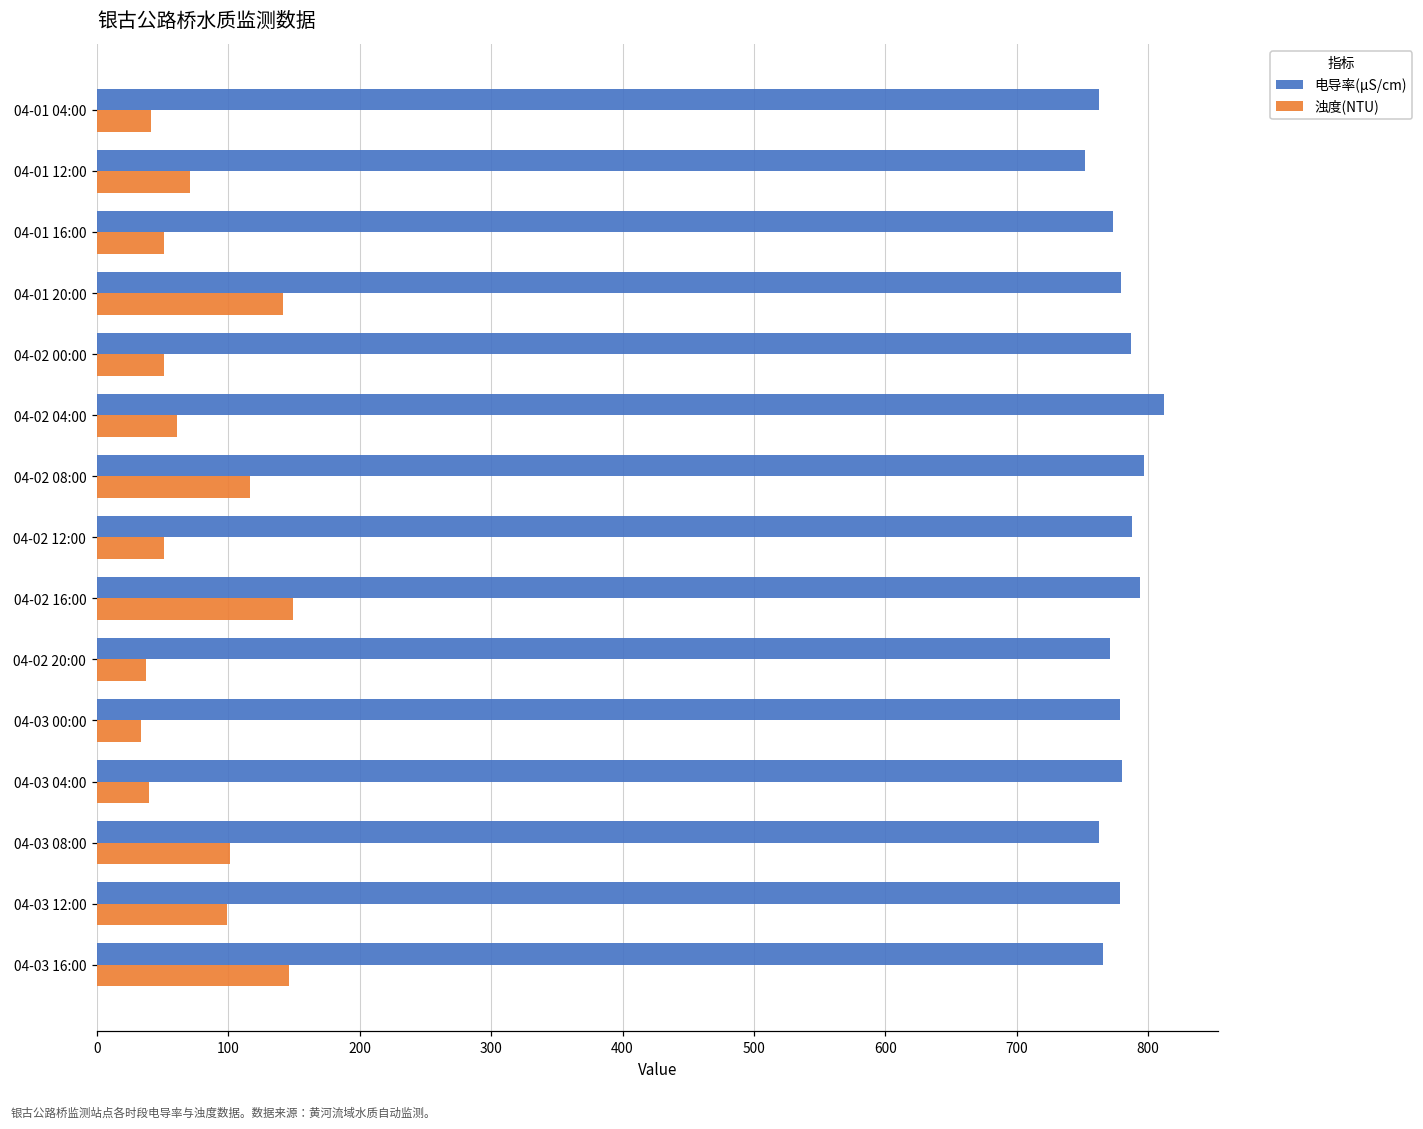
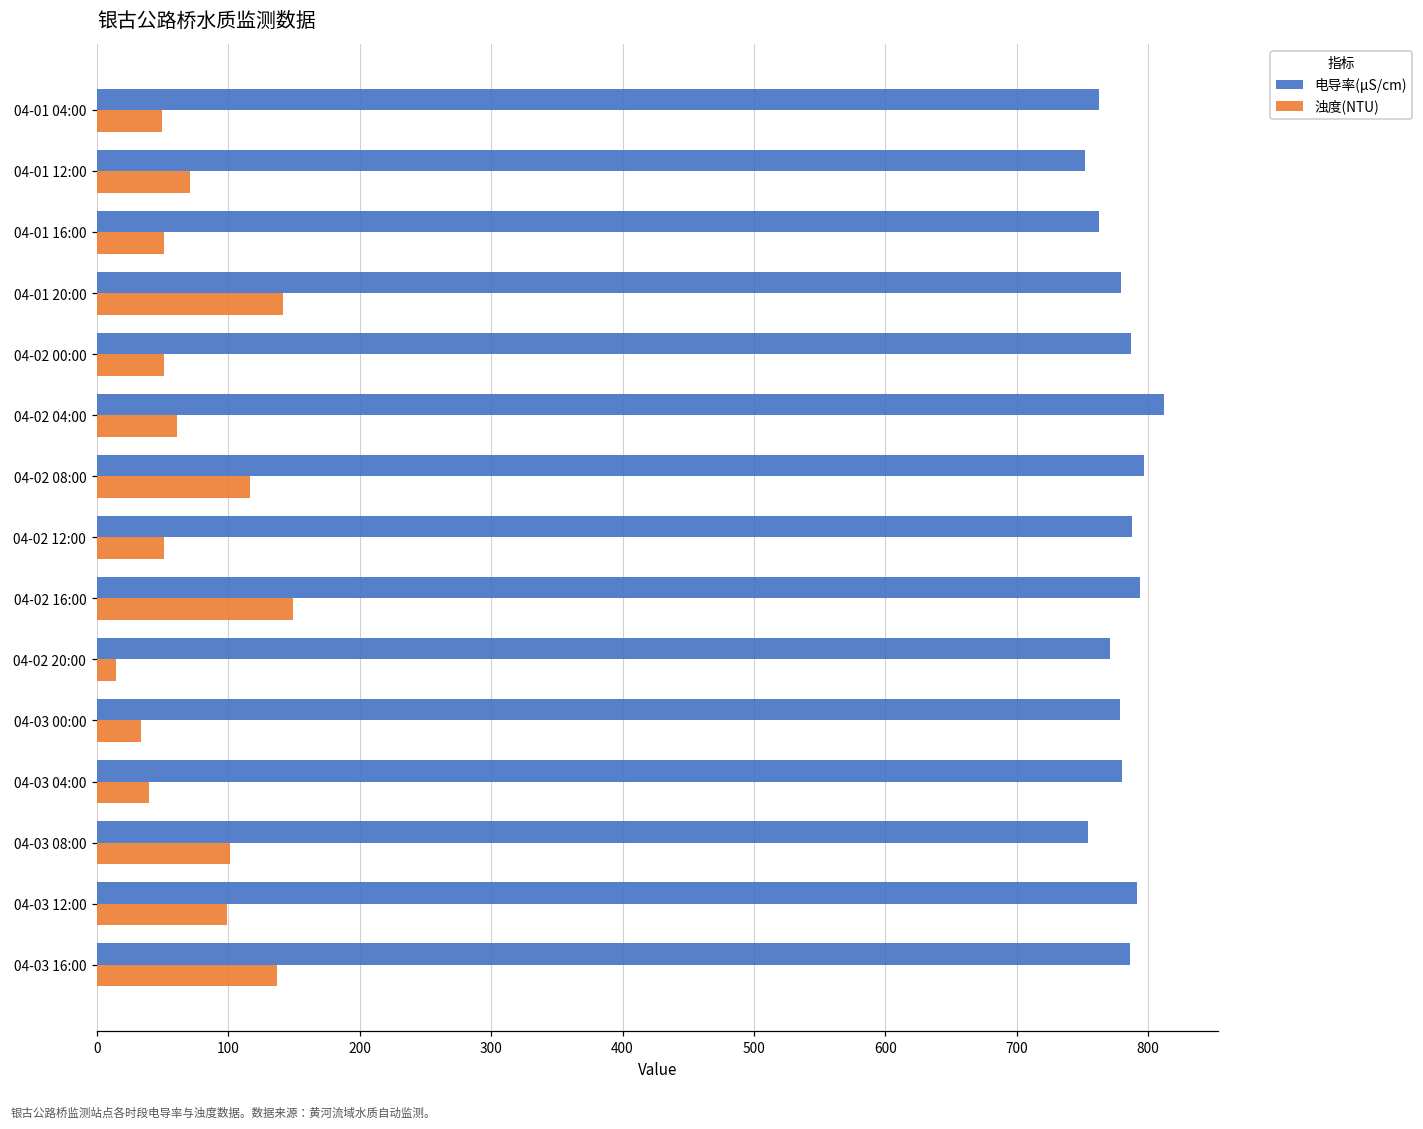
  {
    "电导率(μS/cm)": {
      "04-01 04:00": 763,
      "04-01 12:00": 752,
-     "04-01 16:00": 773,
+     "04-01 16:00": 763,
      "04-01 20:00": 780,
      "04-02 00:00": 787,
      "04-02 04:00": 812,
      "04-02 08:00": 797,
      "04-02 12:00": 788,
      "04-02 16:00": 794,
      "04-02 20:00": 771,
      "04-03 00:00": 779,
      "04-03 04:00": 780,
-     "04-03 08:00": 762,
-     "04-03 12:00": 778,
-     "04-03 16:00": 766
+     "04-03 08:00": 754,
+     "04-03 12:00": 792,
+     "04-03 16:00": 786
    },
    "浊度(NTU)": {
-     "04-01 04:00": 41,
+     "04-01 04:00": 50,
      "04-01 12:00": 71,
      "04-01 16:00": 51,
      "04-01 20:00": 141,
      "04-02 00:00": 51,
      "04-02 04:00": 61,
      "04-02 08:00": 116,
      "04-02 12:00": 51,
      "04-02 16:00": 150,
-     "04-02 20:00": 37,
+     "04-02 20:00": 15,
      "04-03 00:00": 34,
      "04-03 04:00": 39,
      "04-03 08:00": 102,
      "04-03 12:00": 99,
-     "04-03 16:00": 146
+     "04-03 16:00": 137
    }
  }
